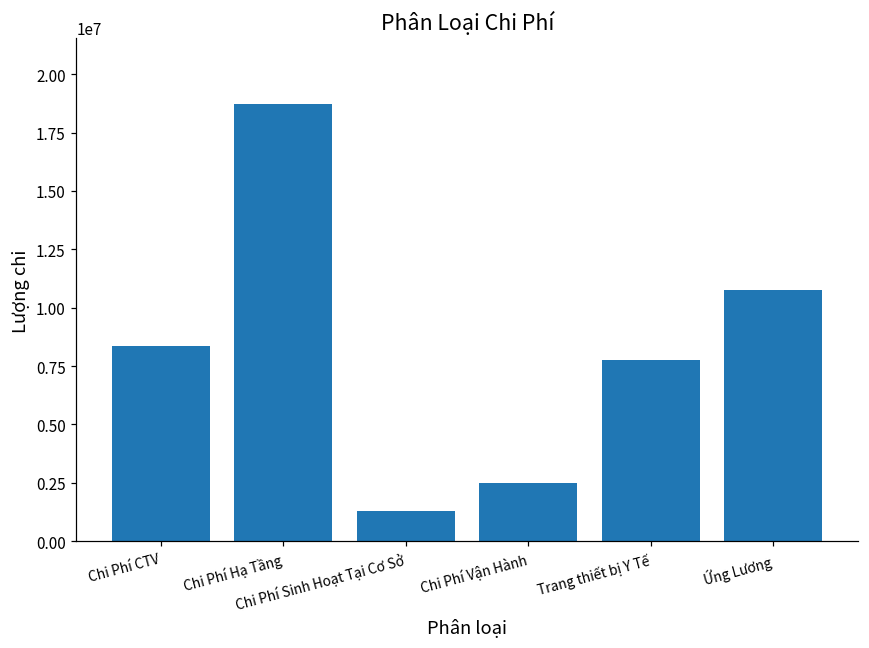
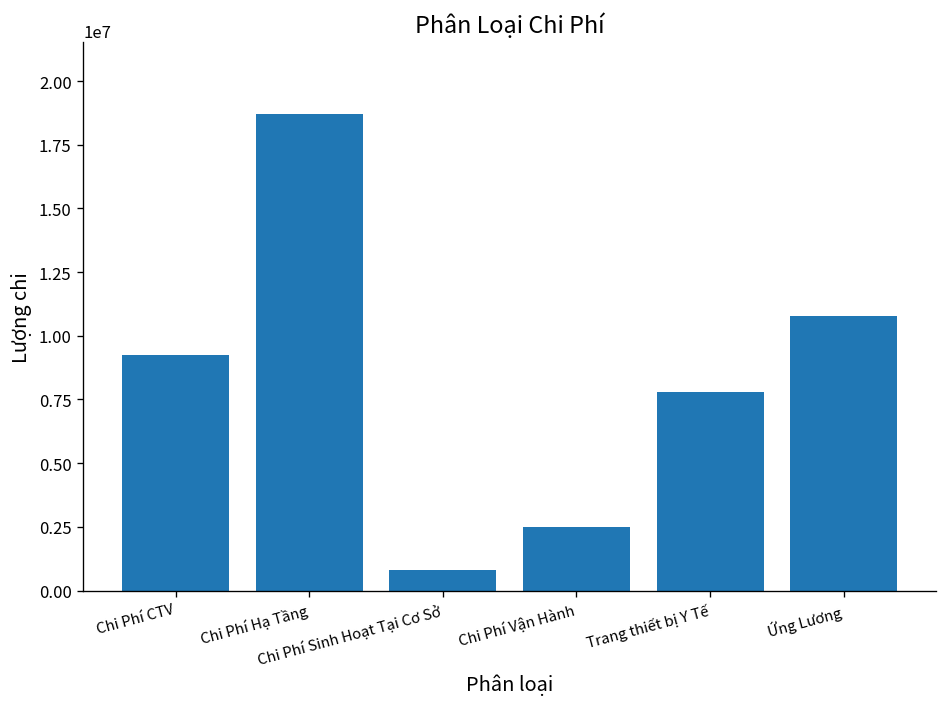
  {
-   "Chi Phí CTV": 8300000,
+   "Chi Phí CTV": 9300000,
    "Chi Phí Hạ Tầng": 18700000,
-   "Chi Phí Sinh Hoạt Tại Cơ Sở": 1300000,
+   "Chi Phí Sinh Hoạt Tại Cơ Sở": 800000,
    "Chi Phí Vận Hành": 2500000,
    "Trang thiết bị Y Tế": 7800000,
    "Ứng Lương": 10800000
  }
